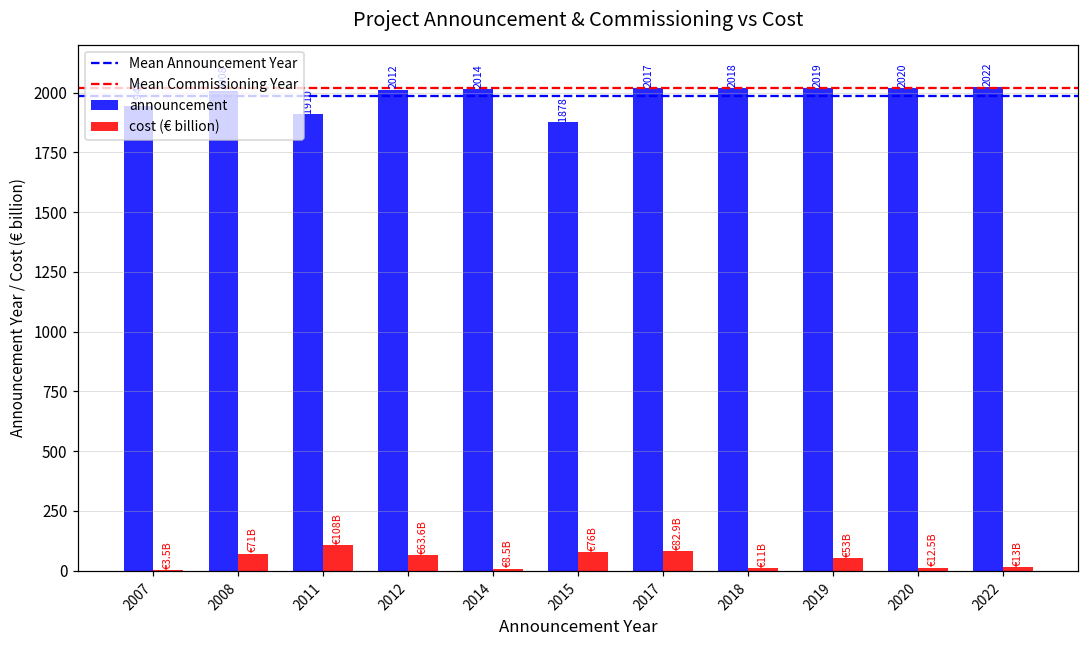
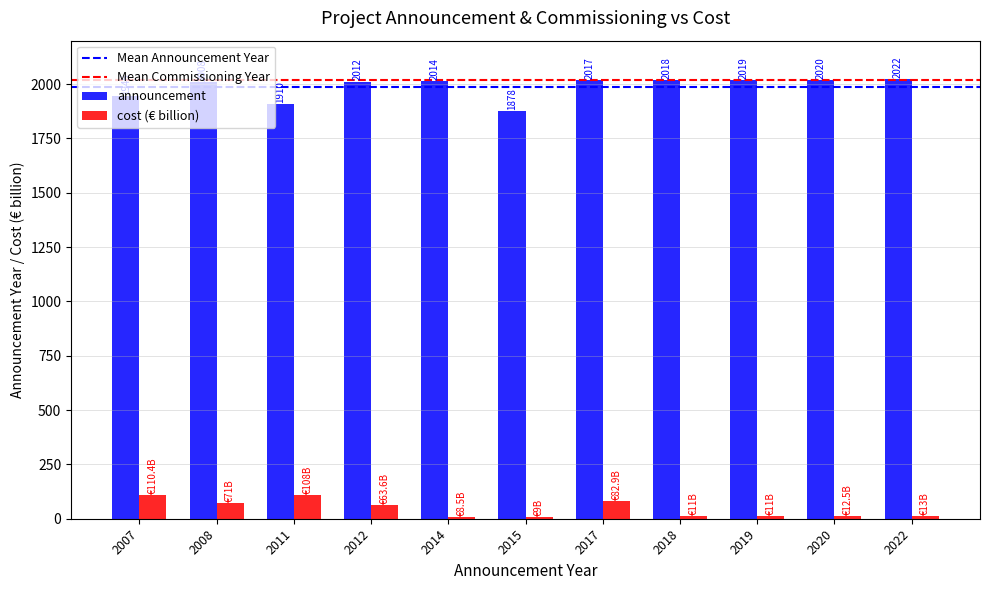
  {
    "announcement": {
      "2011": "1910",
      "2012": "2012",
      "2014": "2014",
      "2015": "1878",
      "2017": "2017",
      "2018": "2018",
      "2019": "2019",
      "2020": "2020",
      "2022": "2022"
    },
    "cost (€ billion)": {
-     "2007": "€3.5B",
+     "2007": "€110.4B",
      "2008": "€71B",
      "2011": "€108B",
      "2012": "€63.6B",
      "2014": "€8.5B",
-     "2015": "€76B",
+     "2015": "€9B",
      "2017": "€82.9B",
      "2018": "€11B",
-     "2019": "€53B",
+     "2019": "€11B",
      "2020": "€12.5B",
      "2022": "€13B"
    }
  }
